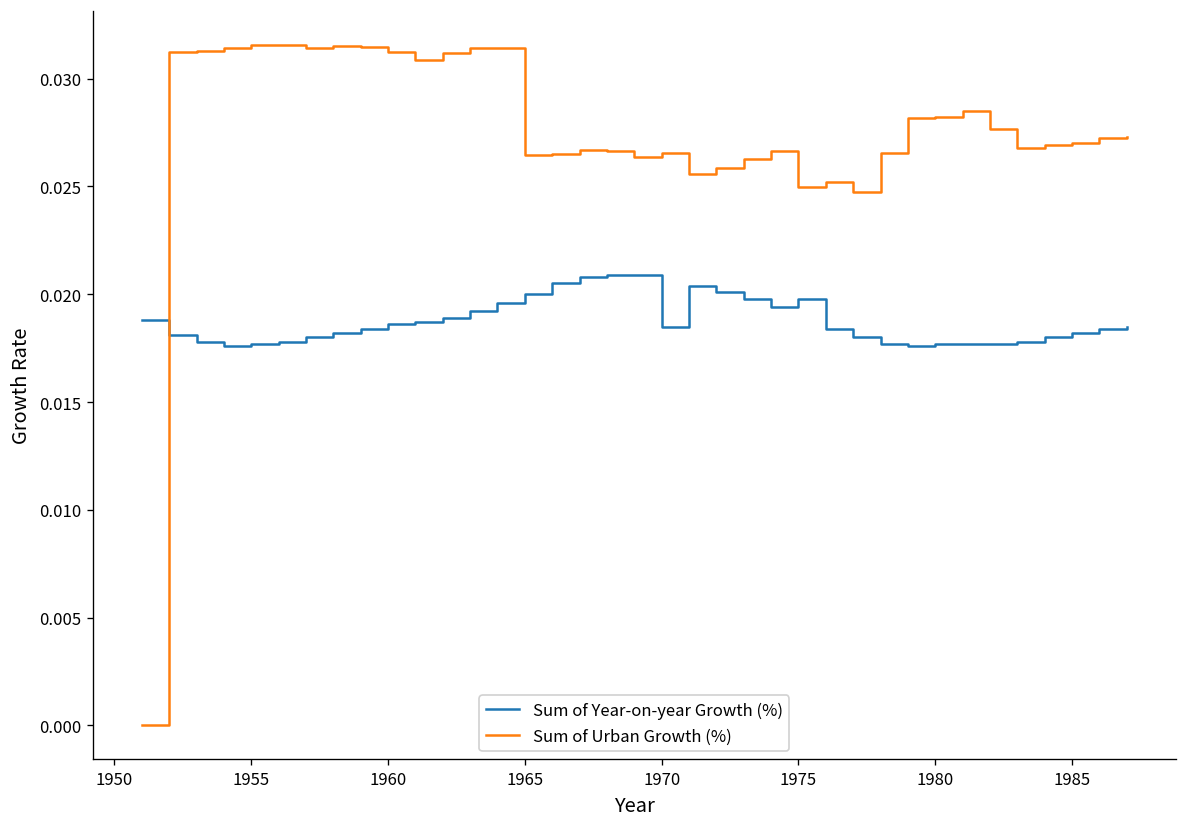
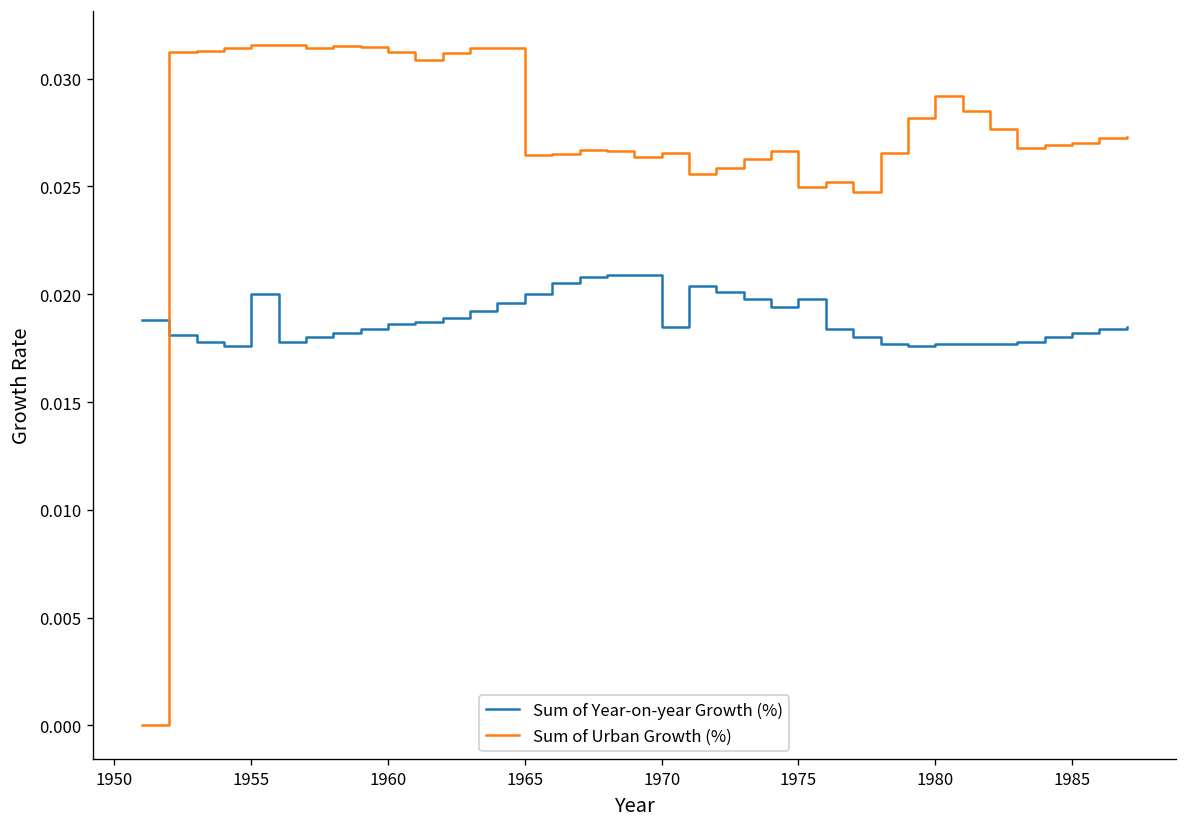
  {
    "Sum of Year-on-year Growth (%)": {
-     "1955": 0.0177,
+     "1955": 0.0200,
      "1960": 0.0186,
      "1965": 0.0200,
      "1970": 0.0185,
      "1975": 0.0198,
      "1980": 0.0177,
      "1985": 0.0182
    },
    "Sum of Urban Growth (%)": {
      "1955": 0.0316,
      "1960": 0.0312,
      "1965": 0.0265,
      "1970": 0.0266,
      "1975": 0.0250,
-     "1980": 0.0282,
+     "1980": 0.0292,
      "1985": 0.0270
    }
  }
